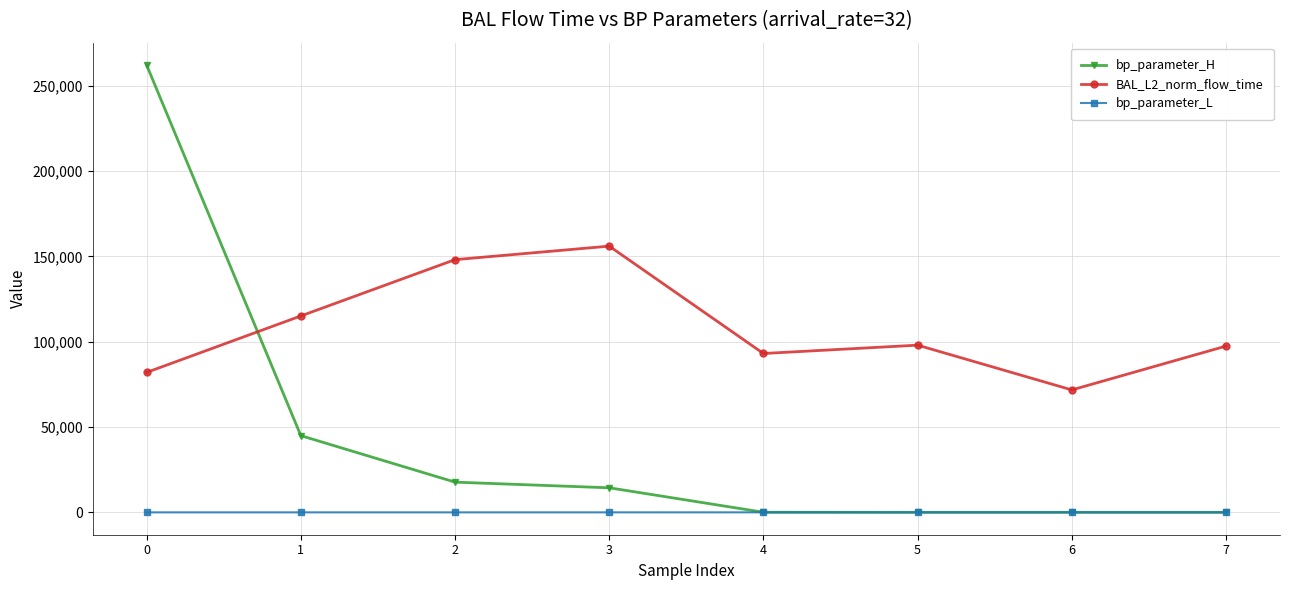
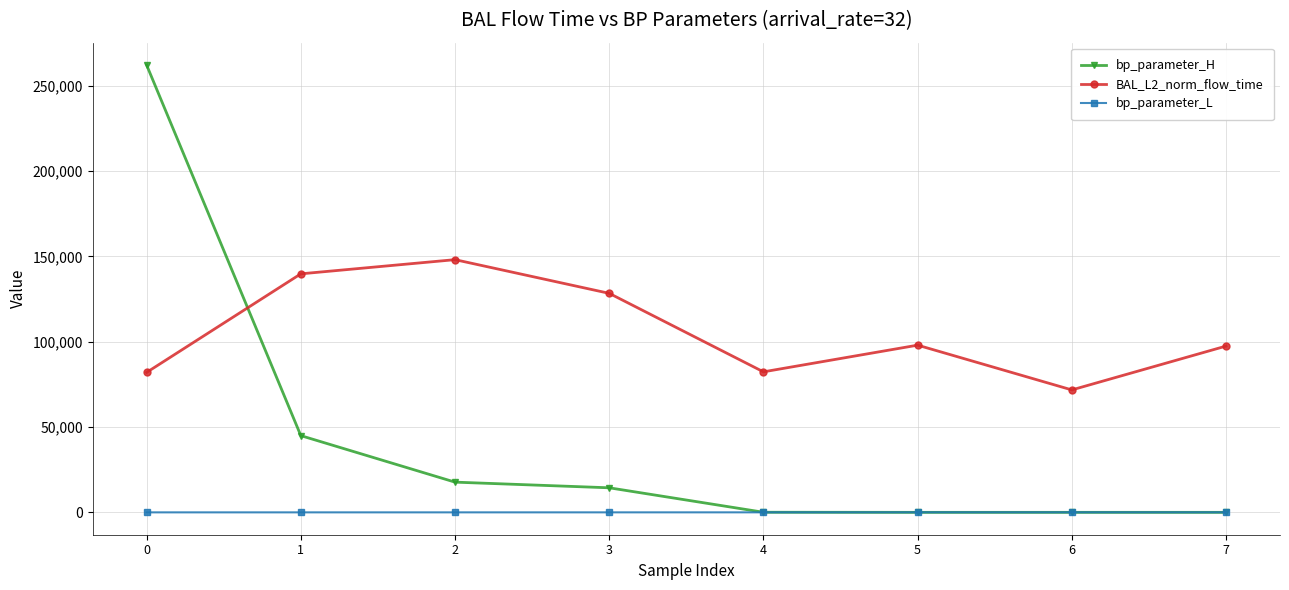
  {
    "bp_parameter_H": {
      "0": "262,000",
      "1": "45,000",
      "2": "18,000",
      "3": "14,000"
    },
    "BAL_L2_norm_flow_time": {
      "0": "82,000",
-     "1": "115,000",
+     "1": "140,000",
      "2": "148,000",
-     "3": "156,000",
-     "4": "93,000",
+     "3": "128,000",
+     "4": "82,000",
      "5": "98,000",
      "6": "72,000",
      "7": "97,000"
    },
    "bp_parameter_L": {
      "0": "0",
      "1": "0",
      "2": "0",
      "3": "0"
    }
  }
